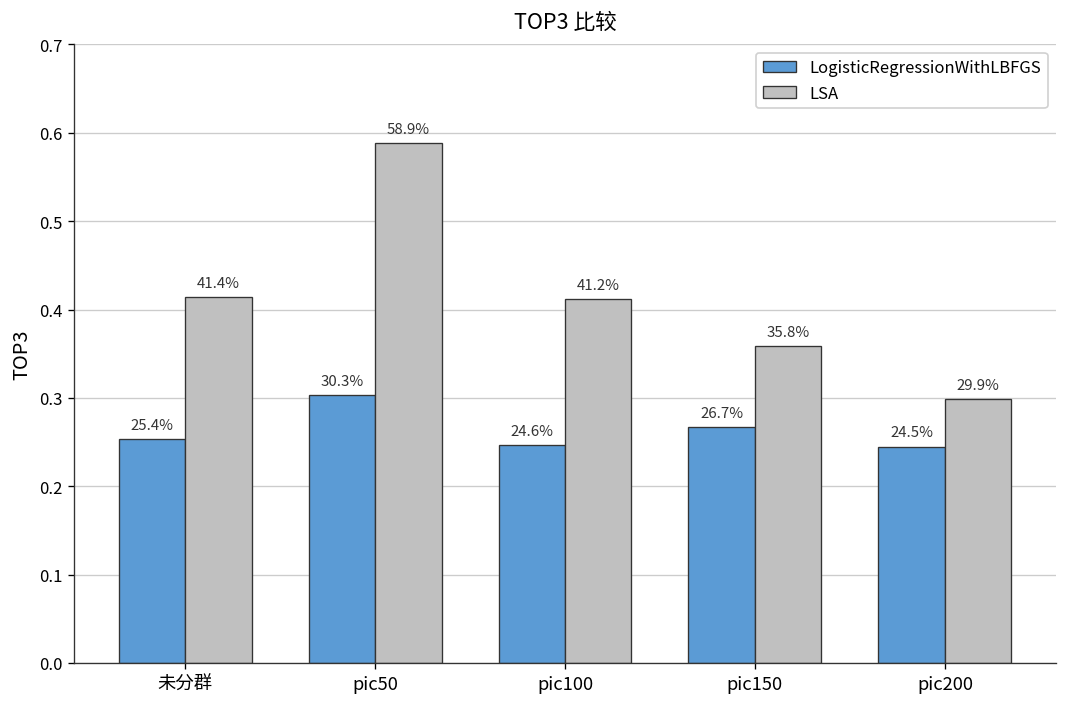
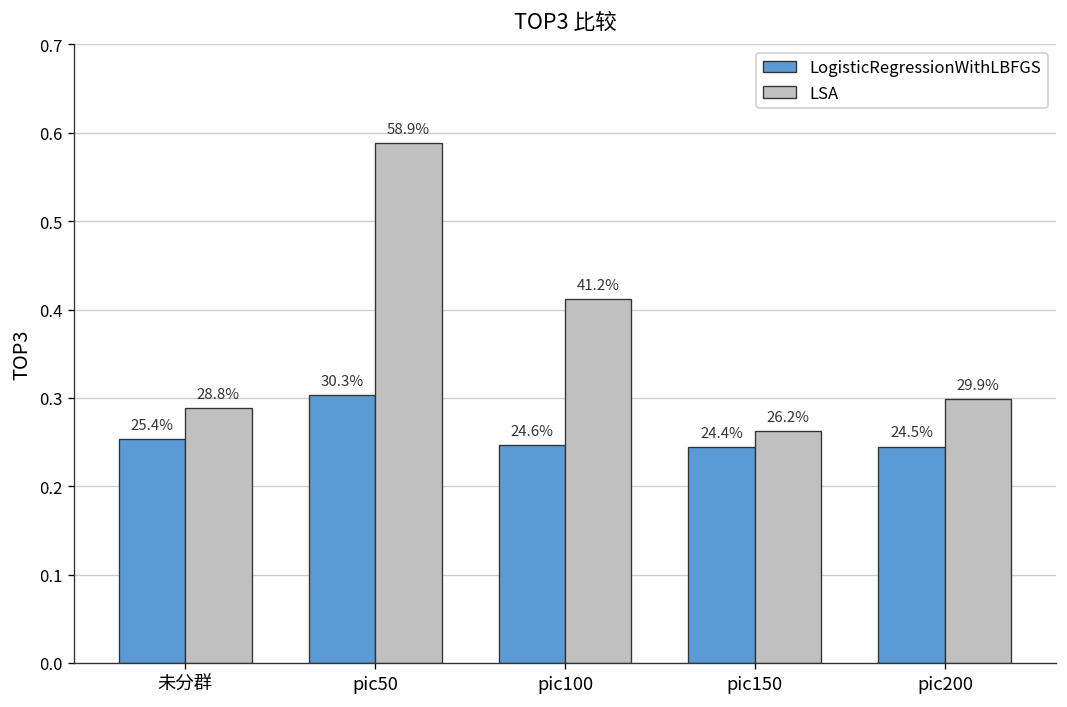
  {
    "LogisticRegressionWithLBFGS": {
      "未分群": "25.4%",
      "pic50": "30.3%",
      "pic100": "24.6%",
-     "pic150": "26.7%",
+     "pic150": "24.4%",
      "pic200": "24.5%"
    },
    "LSA": {
-     "未分群": "41.4%",
+     "未分群": "28.8%",
      "pic50": "58.9%",
      "pic100": "41.2%",
-     "pic150": "35.8%",
+     "pic150": "26.2%",
      "pic200": "29.9%"
    }
  }
